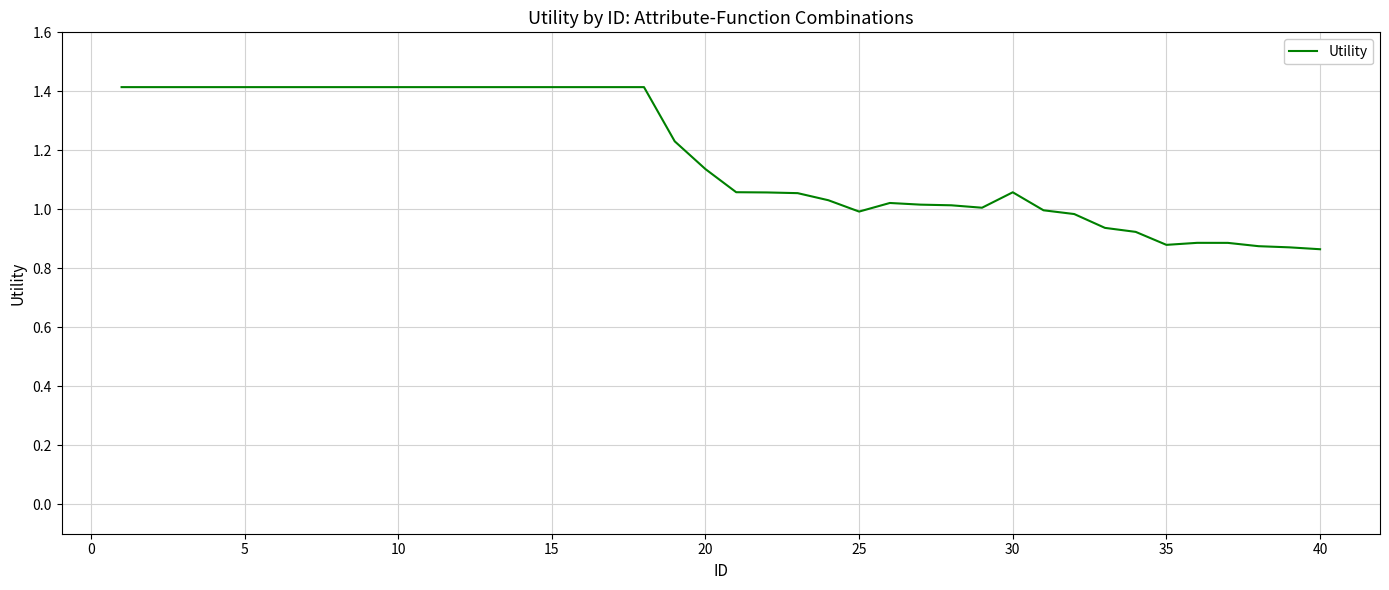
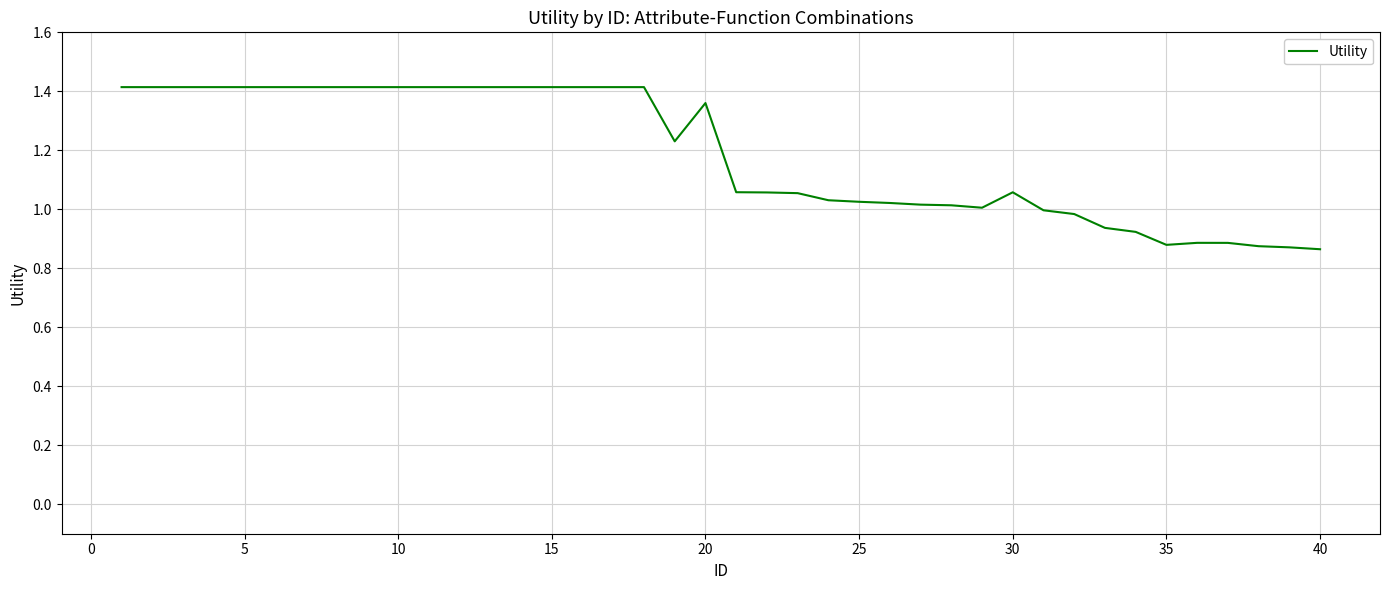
  {
    "5": 1.41,
    "10": 1.41,
    "15": 1.41,
-   "20": 1.14,
-   "25": 0.99,
+   "20": 1.36,
+   "25": 1.03,
    "30": 1.06,
    "35": 0.88,
    "40": 0.86
  }
